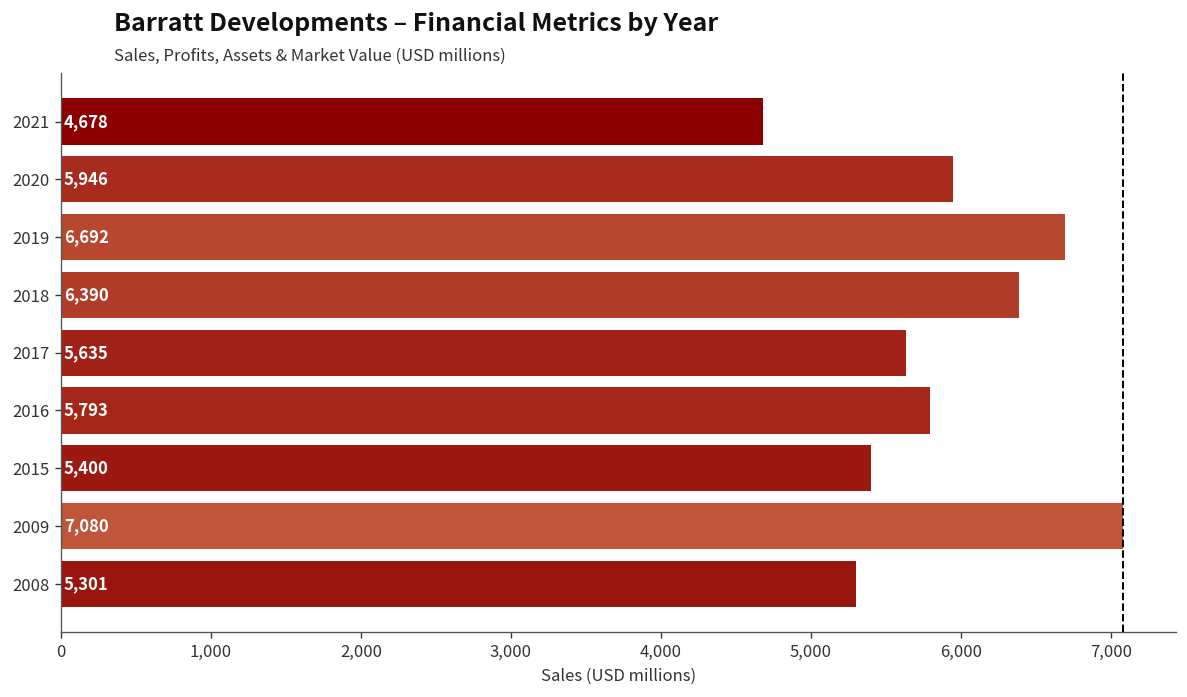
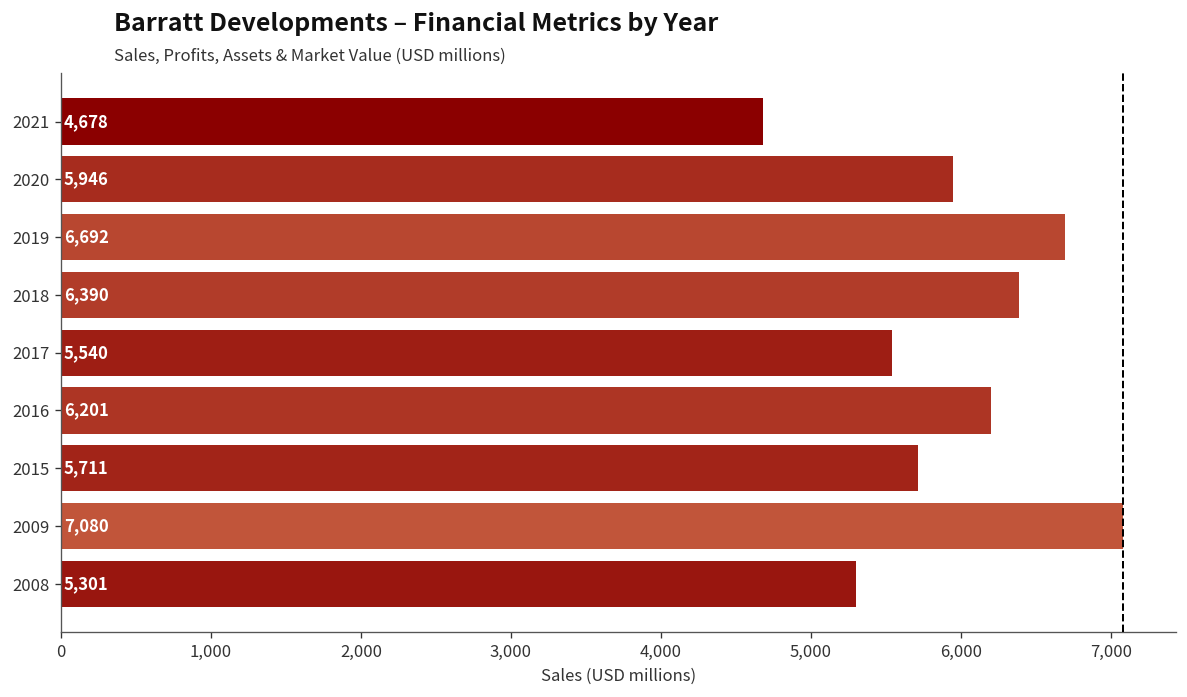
  {
    "2021": "4,678",
    "2020": "5,946",
    "2019": "6,692",
    "2018": "6,390",
-   "2017": "5,635",
-   "2016": "5,793",
-   "2015": "5,400",
+   "2017": "5,540",
+   "2016": "6,201",
+   "2015": "5,711",
    "2009": "7,080",
    "2008": "5,301"
  }
